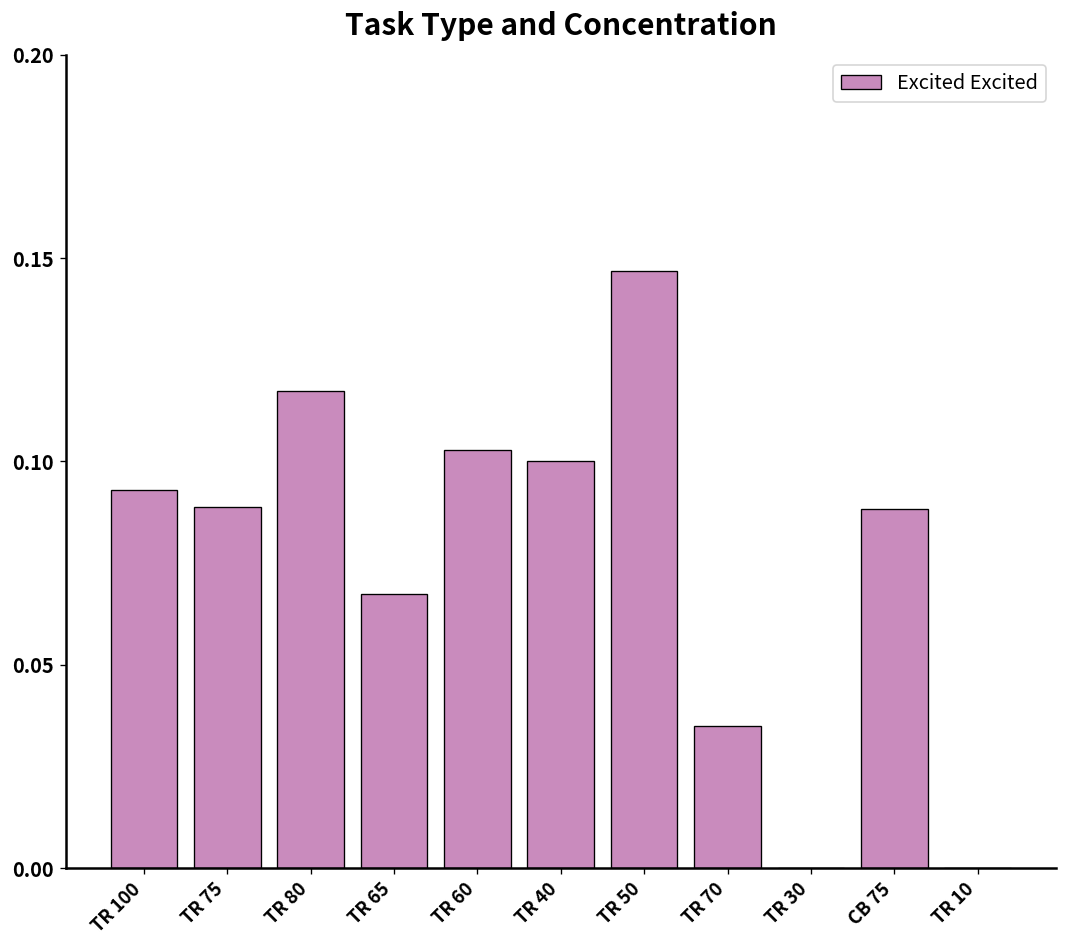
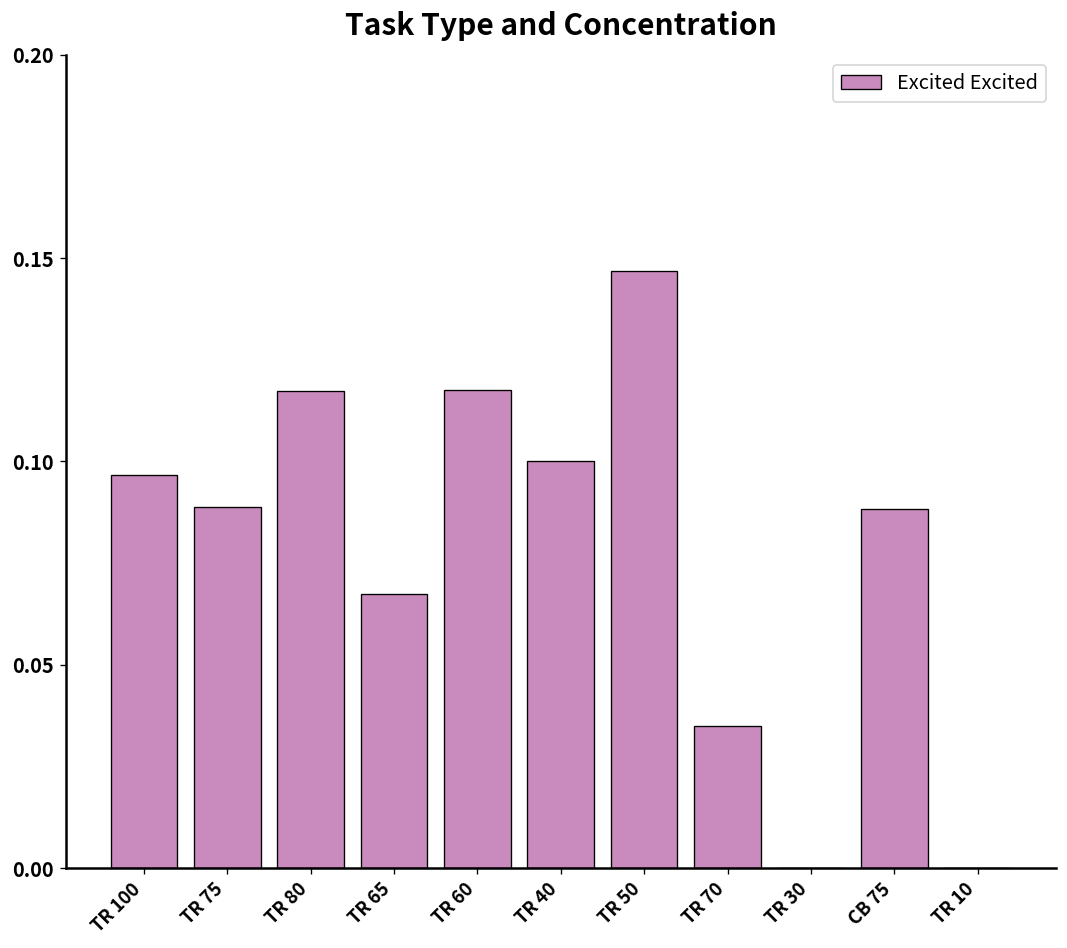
  {
-   "TR 100": 0.093,
+   "TR 100": 0.097,
    "TR 75": 0.089,
    "TR 80": 0.117,
    "TR 65": 0.067,
-   "TR 60": 0.103,
+   "TR 60": 0.118,
    "TR 40": 0.100,
    "TR 50": 0.147,
    "TR 70": 0.035,
    "TR 30": 0.000,
    "CB 75": 0.088,
    "TR 10": 0.000
  }
